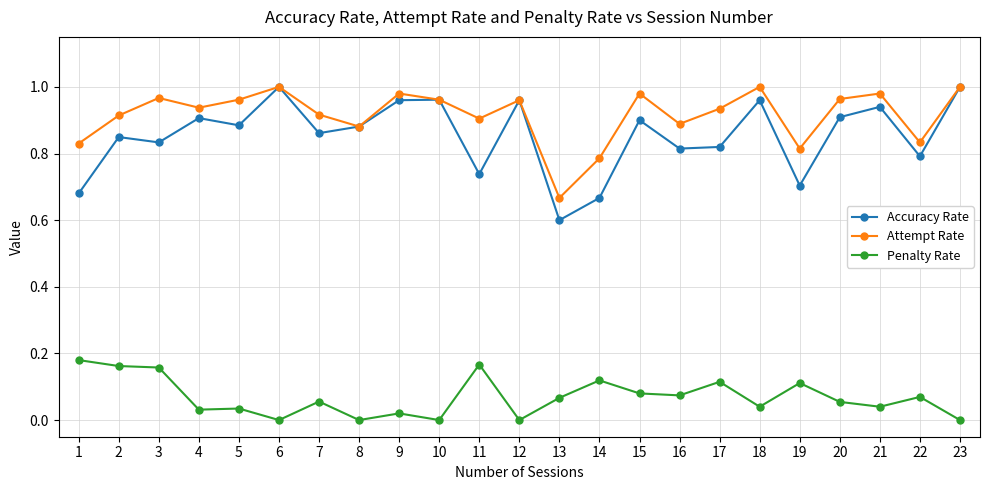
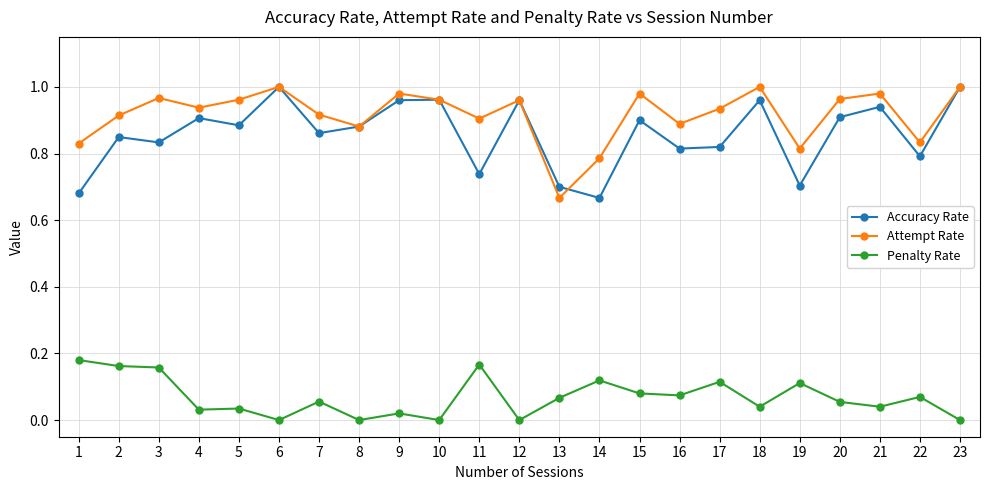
  {
    "Accuracy Rate": {
      "1": 0.68,
      "2": 0.85,
      "3": 0.83,
      "4": 0.9,
      "5": 0.88,
      "7": 0.86,
      "9": 0.96,
      "11": 0.74,
-     "13": 0.6,
+     "13": 0.7,
      "14": 0.67,
      "15": 0.9,
      "16": 0.81,
      "17": 0.82,
      "18": 0.96,
      "19": 0.7,
      "20": 0.91,
      "21": 0.94,
      "22": 0.79
    },
    "Attempt Rate": {
      "1": 0.83,
      "2": 0.91,
      "3": 0.97,
      "4": 0.94,
      "5": 0.96,
      "7": 0.92,
      "9": 0.98,
      "11": 0.9,
      "13": 0.67,
      "14": 0.79,
      "15": 0.98,
      "16": 0.89,
      "17": 0.93,
      "18": 1.0,
      "19": 0.81,
      "20": 0.96,
      "21": 0.98,
      "22": 0.83
    },
    "Penalty Rate": {
      "1": 0.18,
      "2": 0.16,
      "3": 0.16,
      "4": 0.03,
      "5": 0.03,
      "6": 0.0,
      "7": 0.06,
      "8": 0.0,
      "9": 0.02,
      "10": 0.0,
      "11": 0.17,
      "12": 0.0,
      "13": 0.07,
      "14": 0.12,
      "15": 0.08,
      "16": 0.07,
      "17": 0.11,
      "18": 0.04,
      "19": 0.11,
      "20": 0.05,
      "21": 0.04,
      "22": 0.07,
      "23": 0.0
    }
  }
